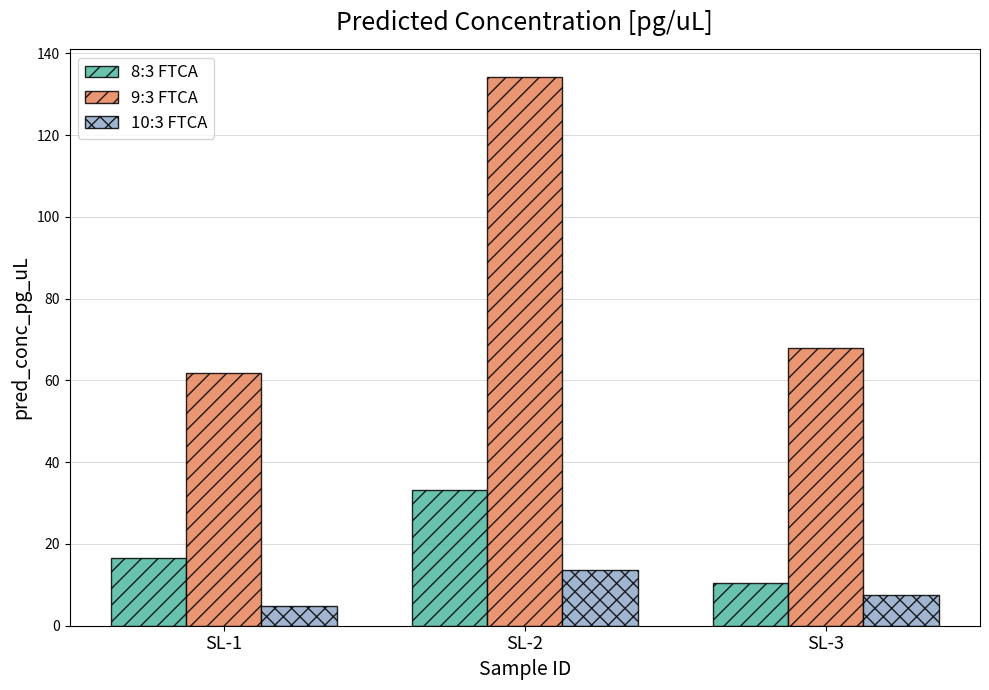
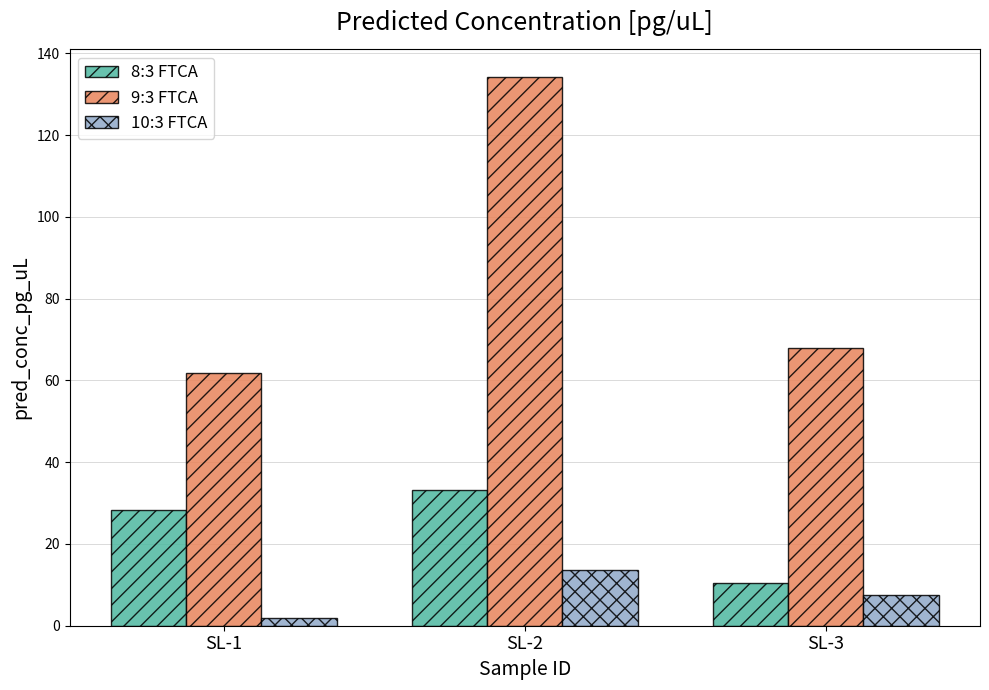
  {
    "8:3 FTCA": {
-     "SL-1": 17,
+     "SL-1": 28,
      "SL-2": 33,
      "SL-3": 10
    },
    "9:3 FTCA": {
      "SL-1": 62,
      "SL-2": 134,
      "SL-3": 68
    },
    "10:3 FTCA": {
-     "SL-1": 5,
+     "SL-1": 2,
      "SL-2": 14,
      "SL-3": 7
    }
  }
